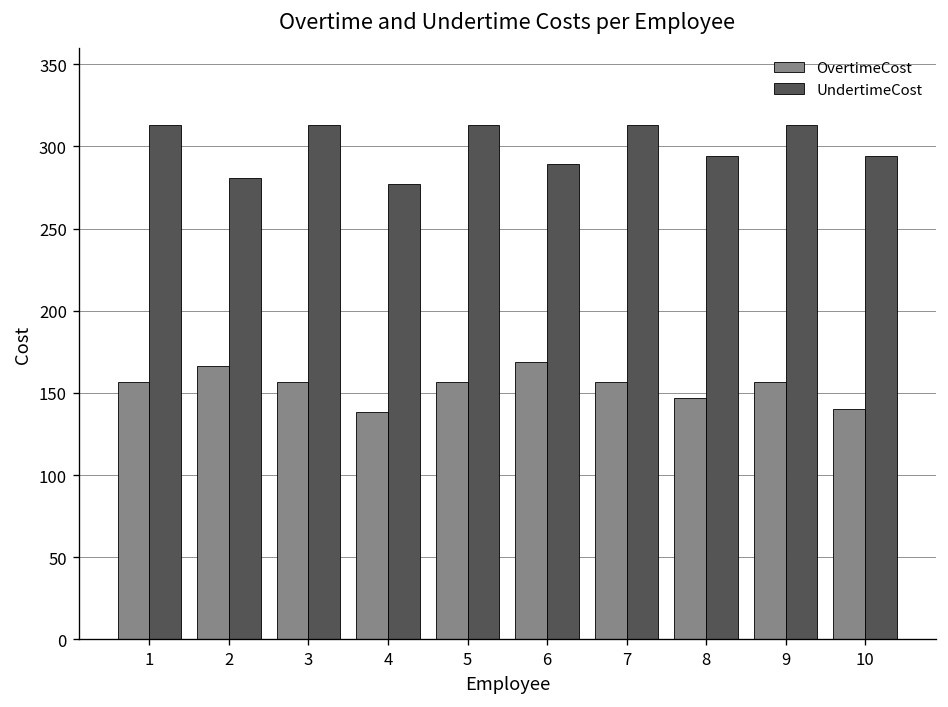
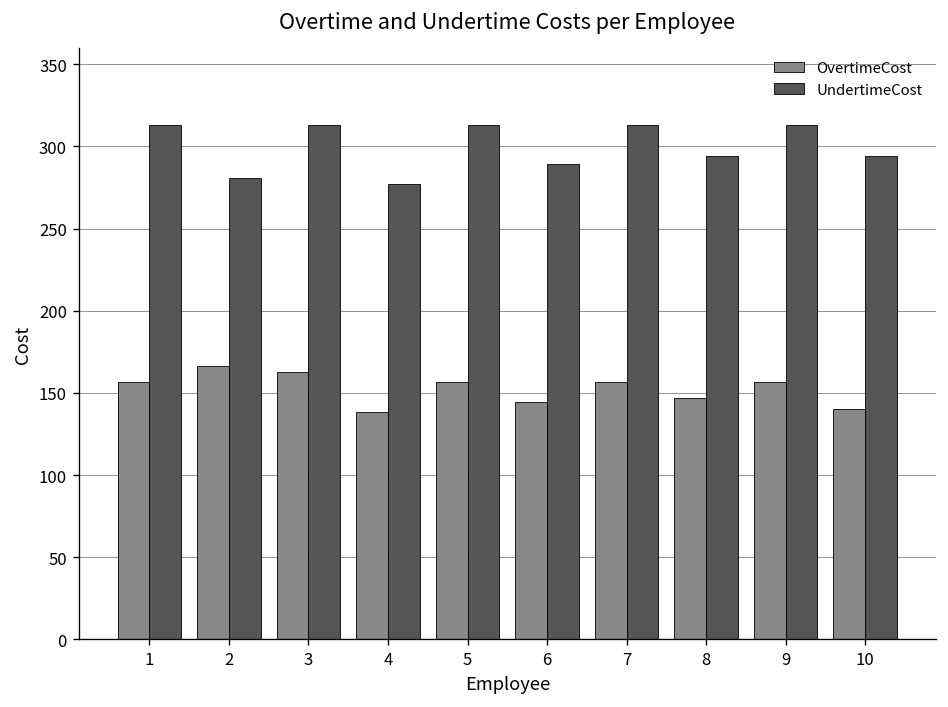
  {
    "OvertimeCost": {
      "1": 157,
      "2": 167,
-     "3": 157,
+     "3": 163,
      "4": 139,
      "5": 157,
-     "6": 169,
+     "6": 145,
      "7": 157,
      "8": 147,
      "9": 157,
      "10": 140
    },
    "UndertimeCost": {
      "1": 313,
      "2": 281,
      "3": 313,
      "4": 277,
      "5": 313,
      "6": 289,
      "7": 313,
      "8": 294,
      "9": 313,
      "10": 294
    }
  }
